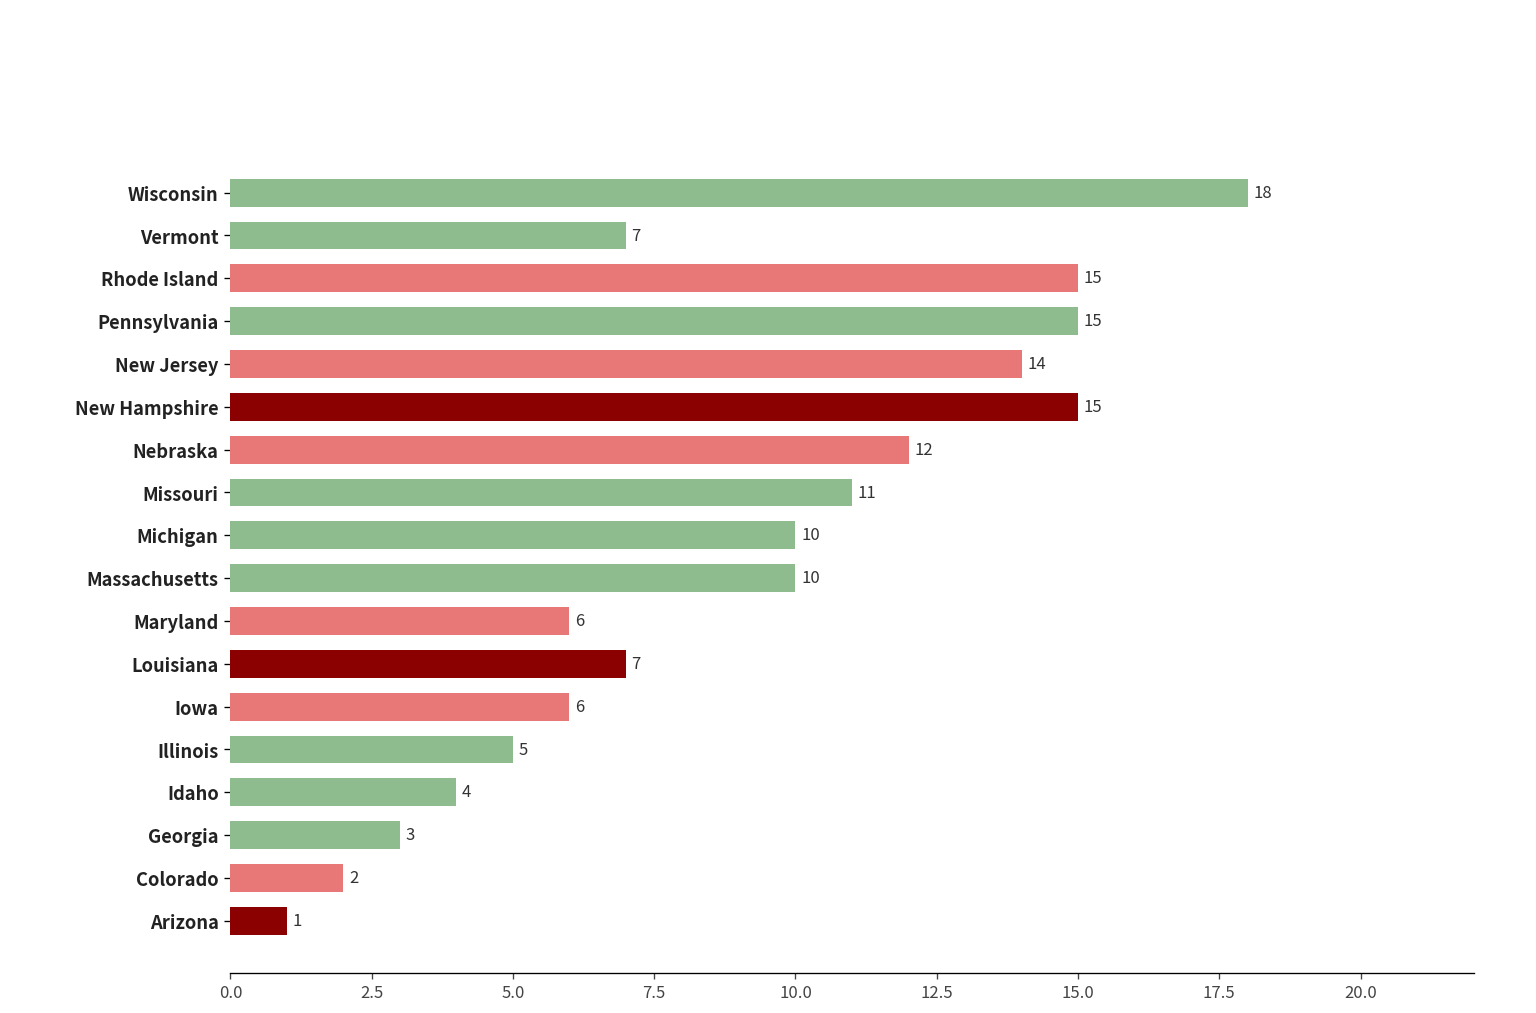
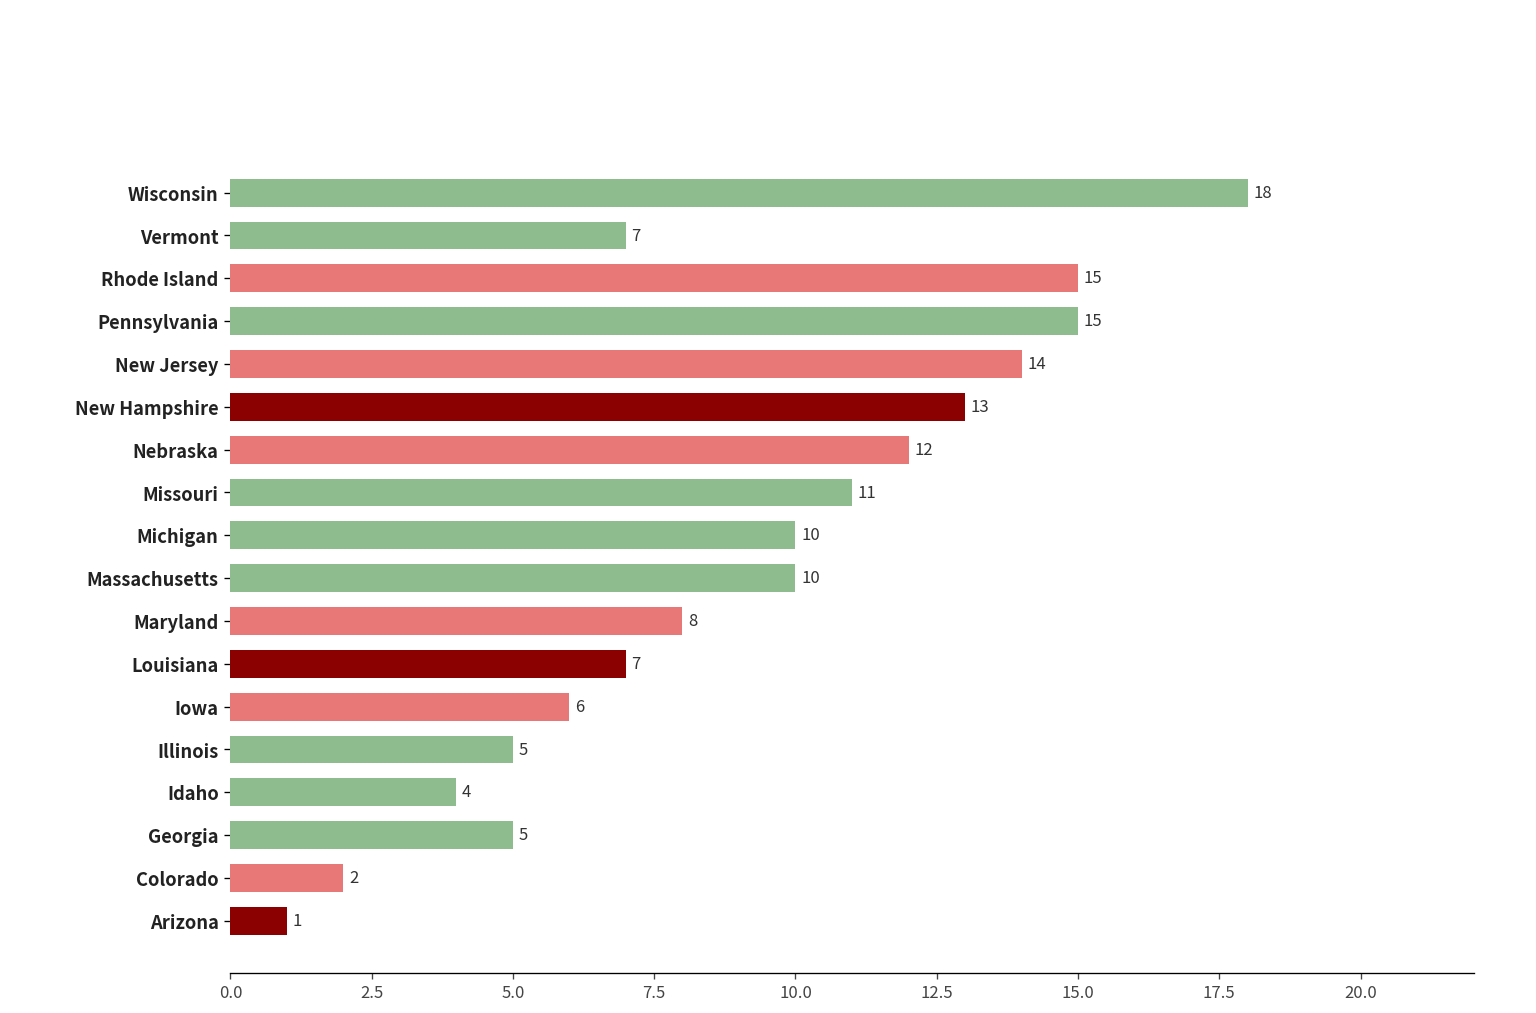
  {
    "Wisconsin": 18,
    "Vermont": 7,
    "Rhode Island": 15,
    "Pennsylvania": 15,
    "New Jersey": 14,
-   "New Hampshire": 15,
+   "New Hampshire": 13,
    "Nebraska": 12,
    "Missouri": 11,
    "Michigan": 10,
    "Massachusetts": 10,
-   "Maryland": 6,
+   "Maryland": 8,
    "Louisiana": 7,
    "Iowa": 6,
    "Illinois": 5,
    "Idaho": 4,
-   "Georgia": 3,
+   "Georgia": 5,
    "Colorado": 2,
    "Arizona": 1
  }
